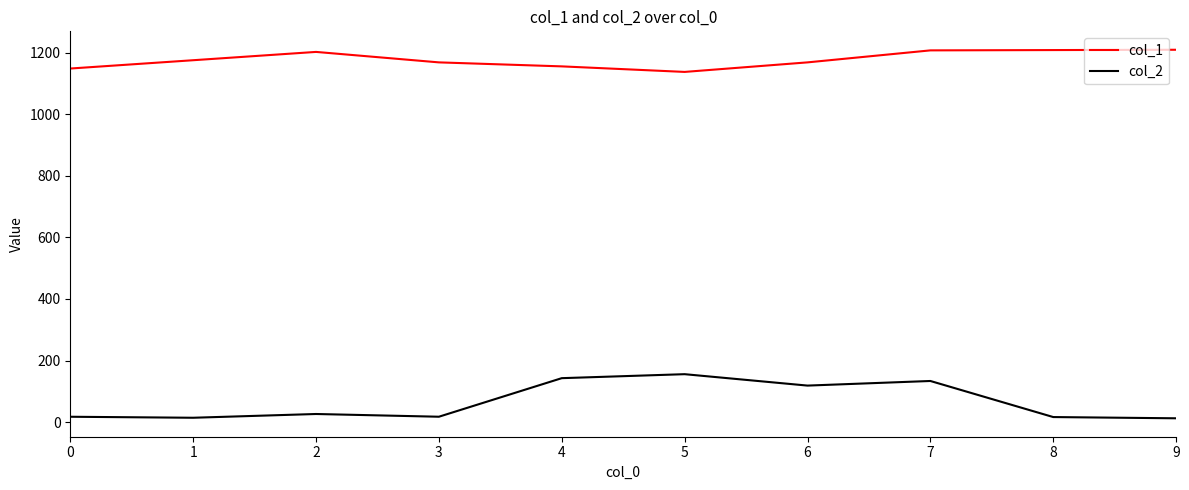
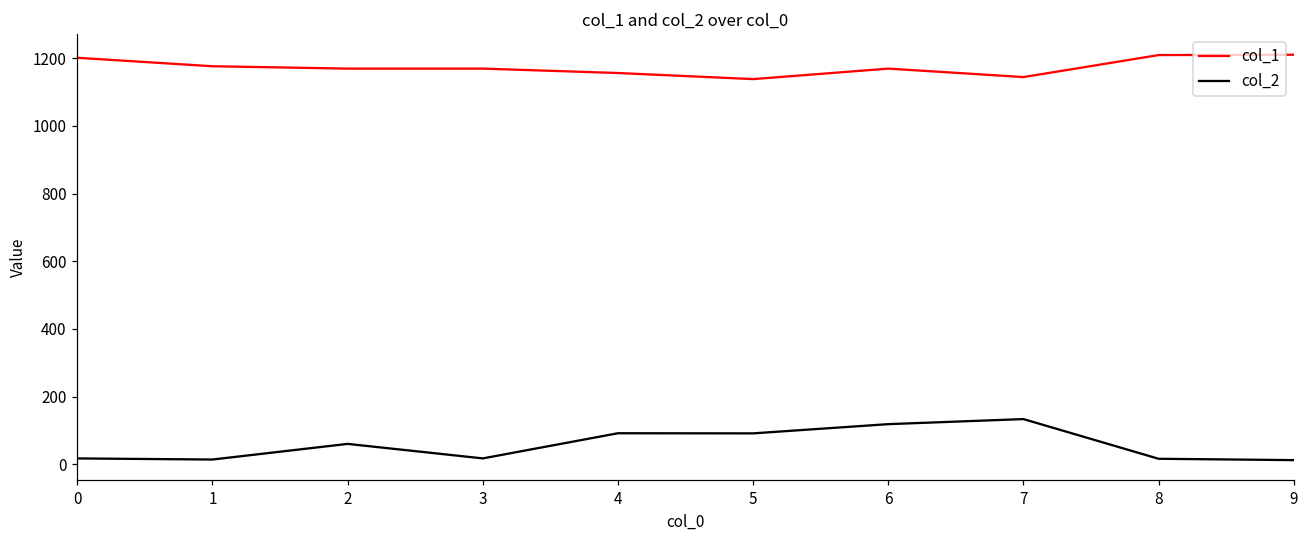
  {
    "col_1": {
-     "0": 1150,
+     "0": 1200,
      "1": 1180,
-     "2": 1200,
+     "2": 1170,
      "3": 1170,
      "4": 1160,
      "5": 1140,
      "6": 1170,
-     "7": 1210,
+     "7": 1140,
      "8": 1210,
      "9": 1210
    },
    "col_2": {
      "0": 20,
      "1": 10,
-     "2": 30,
+     "2": 60,
      "3": 20,
-     "4": 140,
-     "5": 160,
+     "4": 90,
+     "5": 90,
      "6": 120,
      "7": 130,
      "8": 20,
      "9": 10
    }
  }
